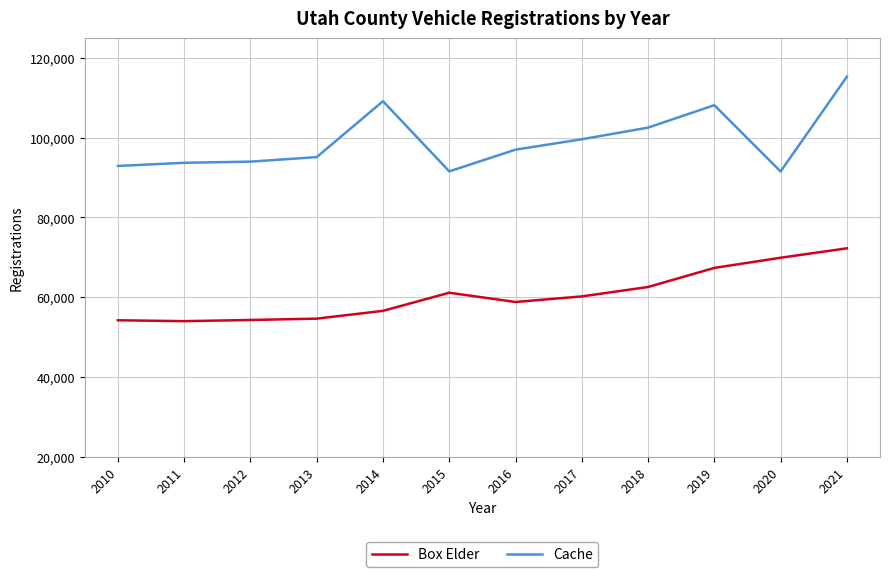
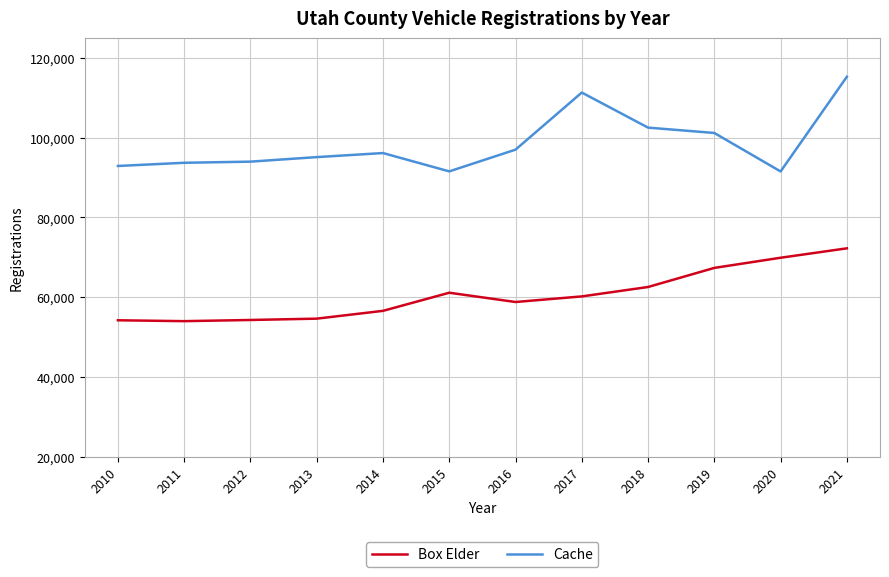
  {
    "Box Elder": {
      "2010": "54,000",
      "2011": "54,000",
      "2012": "54,000",
      "2013": "55,000",
      "2014": "57,000",
      "2015": "61,000",
      "2016": "59,000",
      "2017": "60,000",
      "2018": "63,000",
      "2019": "67,000",
      "2020": "70,000",
      "2021": "72,000"
    },
    "Cache": {
      "2010": "93,000",
      "2011": "94,000",
      "2012": "94,000",
      "2013": "95,000",
-     "2014": "109,000",
+     "2014": "96,000",
      "2015": "92,000",
      "2016": "97,000",
-     "2017": "100,000",
+     "2017": "111,000",
      "2018": "103,000",
-     "2019": "108,000",
+     "2019": "101,000",
      "2020": "92,000",
      "2021": "115,000"
    }
  }
